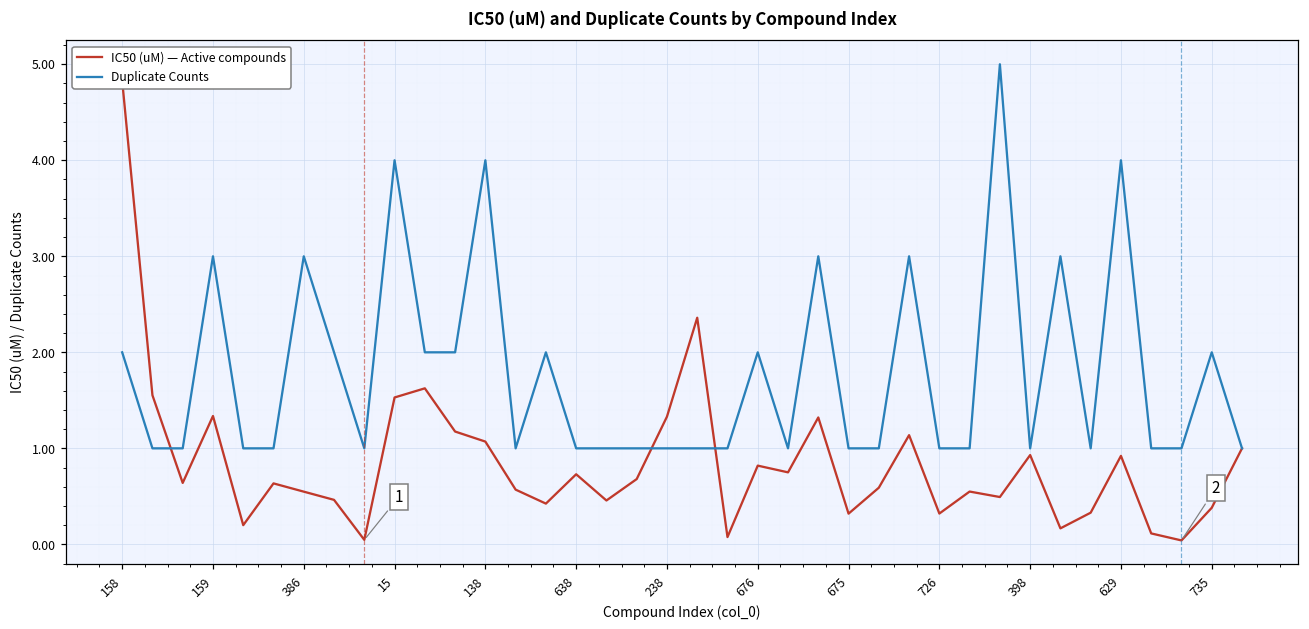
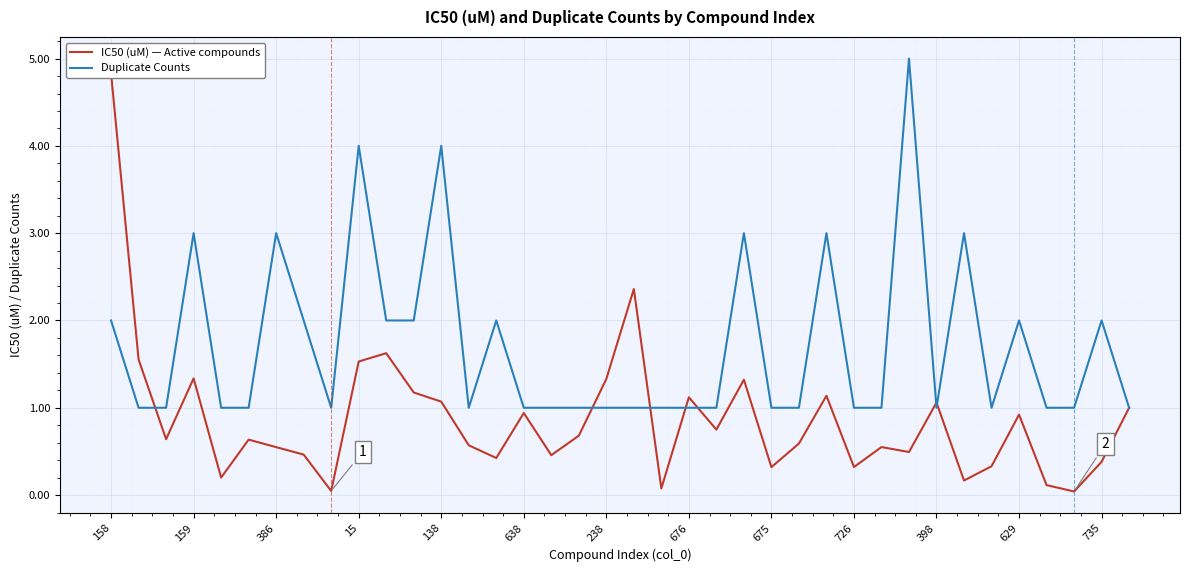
  {
    "IC50 (uM) — Active compounds": {
      "159": 1.3,
      "386": 0.5,
      "15": 1.5,
      "138": 1.1,
-     "638": 0.7,
+     "638": 0.9,
      "238": 1.3,
-     "676": 0.8,
+     "676": 1.1,
      "675": 0.3,
      "726": 0.3,
-     "398": 0.9,
+     "398": 1.1,
      "629": 0.9
    },
    "Duplicate Counts": {
      "158": 2,
      "159": 3,
      "386": 3,
      "15": 4,
      "138": 4,
      "638": 1,
      "238": 1,
-     "676": 2,
+     "676": 1,
      "675": 1,
      "726": 1,
      "398": 1,
-     "629": 4,
+     "629": 2,
      "735": 2
    }
  }
